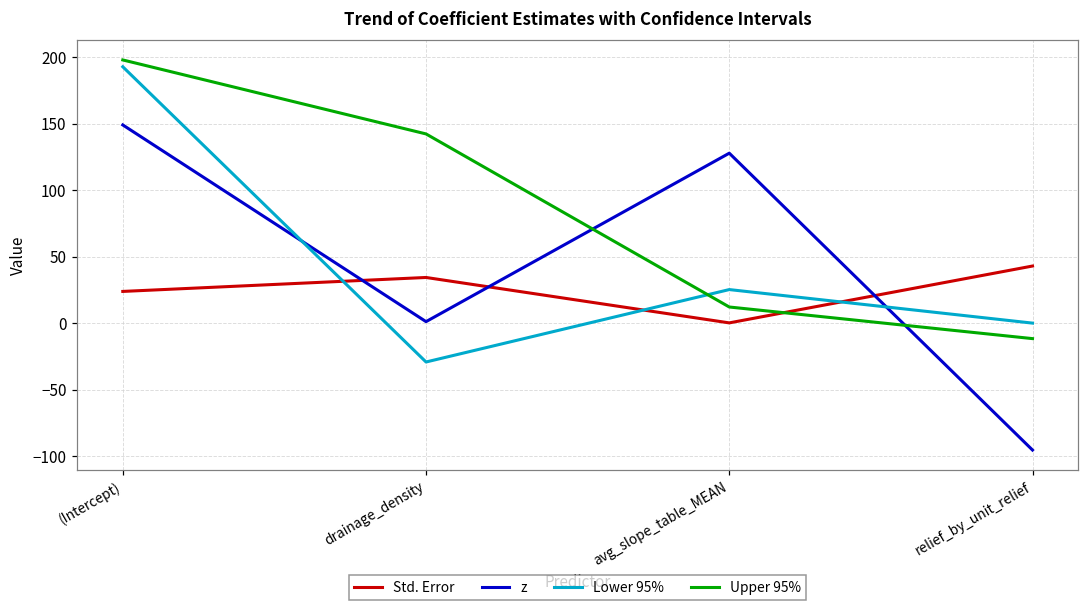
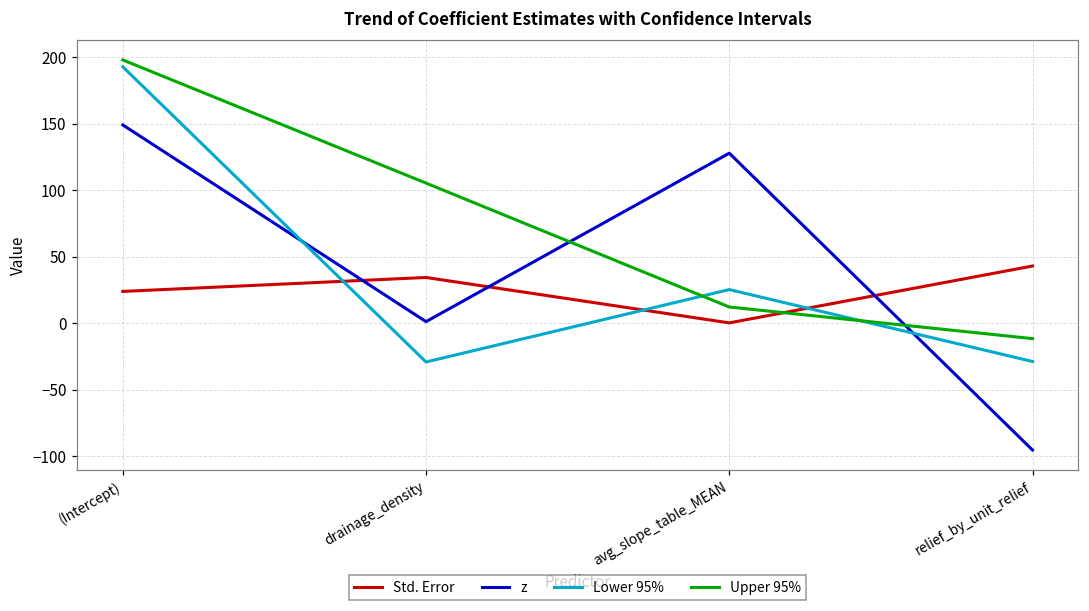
  {
    "Std. Error": {
      "(Intercept)": 24,
      "drainage_density": 34,
      "avg_slope_table_MEAN": 0,
      "relief_by_unit_relief": 43
    },
    "z": {
      "(Intercept)": 149,
      "drainage_density": 1,
      "avg_slope_table_MEAN": 128,
      "relief_by_unit_relief": -95
    },
    "Lower 95%": {
      "(Intercept)": 193,
      "drainage_density": -29,
      "avg_slope_table_MEAN": 25,
-     "relief_by_unit_relief": 0
+     "relief_by_unit_relief": -29
    },
    "Upper 95%": {
      "(Intercept)": 198,
-     "drainage_density": 142,
+     "drainage_density": 105,
      "avg_slope_table_MEAN": 12,
      "relief_by_unit_relief": -12
    }
  }
